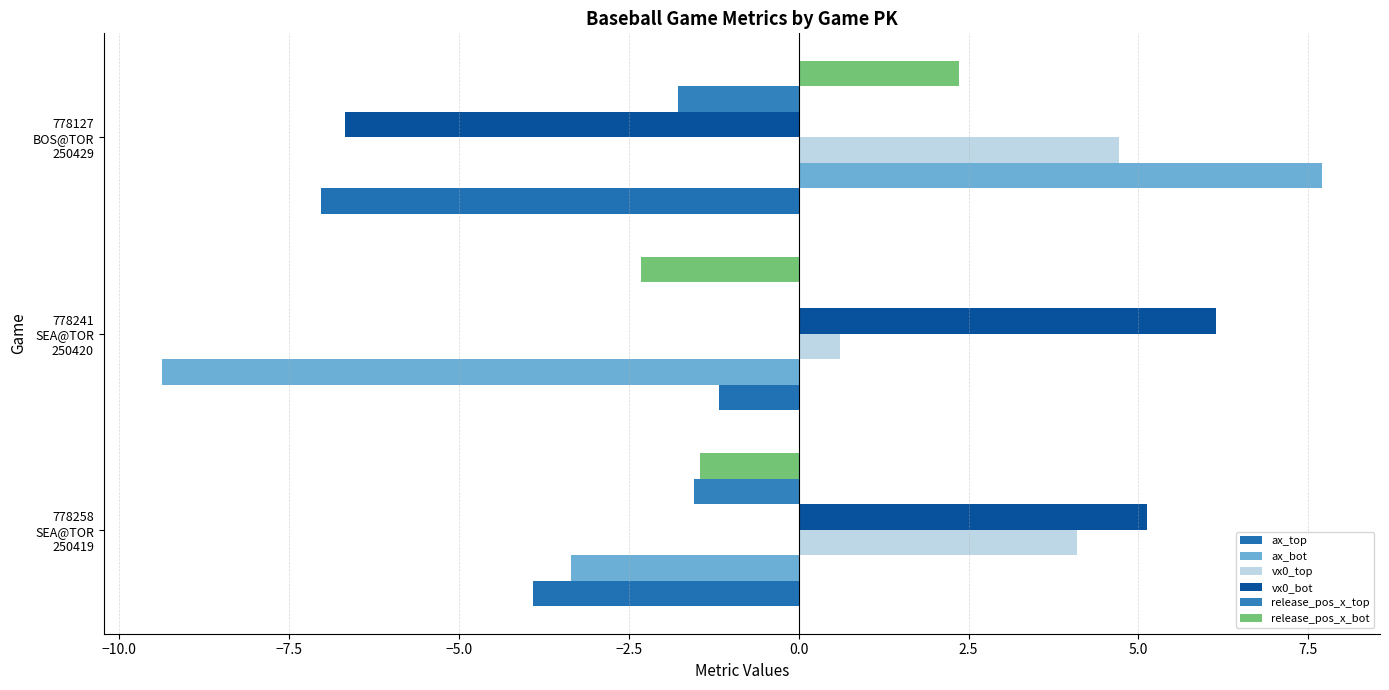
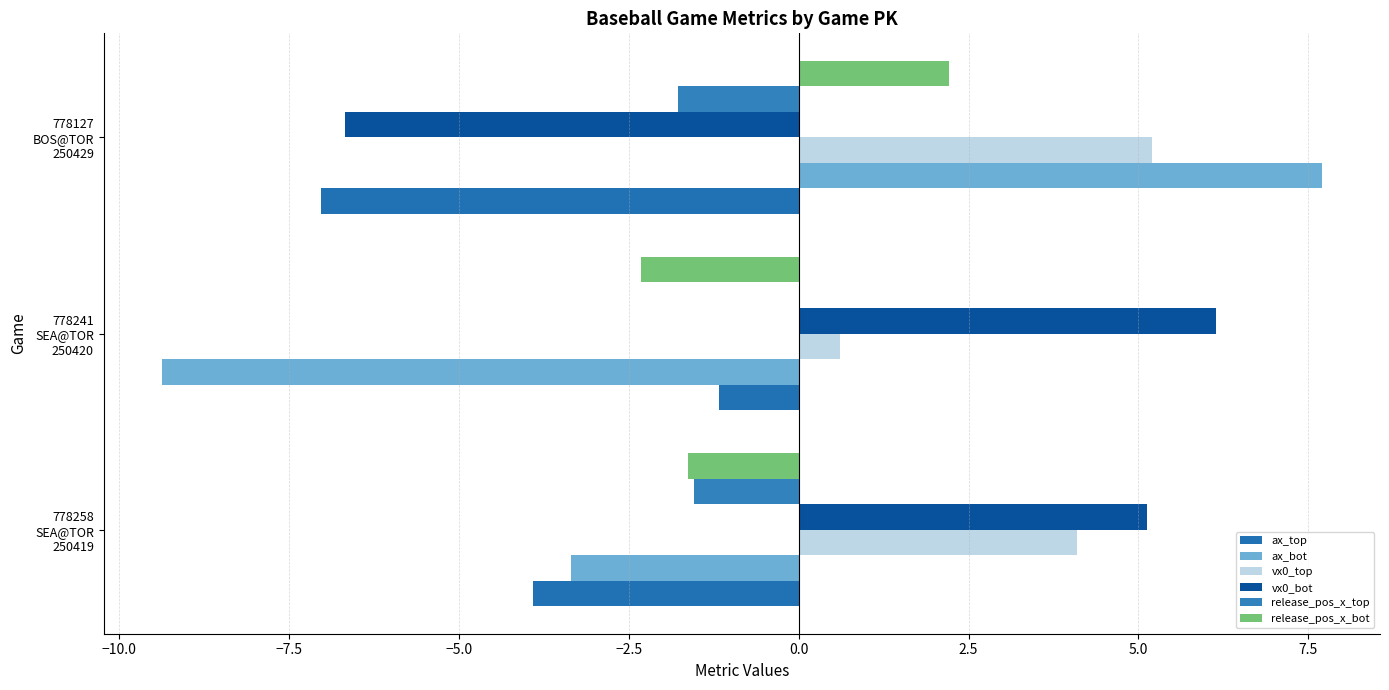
  {
    "ax_bot": {
      "778127 BOS@TOR 250429": 7.7,
      "778241 SEA@TOR 250420": -9.4,
      "778258 SEA@TOR 250419": -3.3
    },
    "vx0_top": {
-     "778127 BOS@TOR 250429": 4.7,
+     "778127 BOS@TOR 250429": 5.2,
      "778241 SEA@TOR 250420": 0.6,
      "778258 SEA@TOR 250419": 4.1
    },
    "release_pos_x_bot": {
-     "778127 BOS@TOR 250429": 2.4,
+     "778127 BOS@TOR 250429": 2.2,
      "778241 SEA@TOR 250420": -2.3,
-     "778258 SEA@TOR 250419": -1.4
+     "778258 SEA@TOR 250419": -1.6
    }
  }
